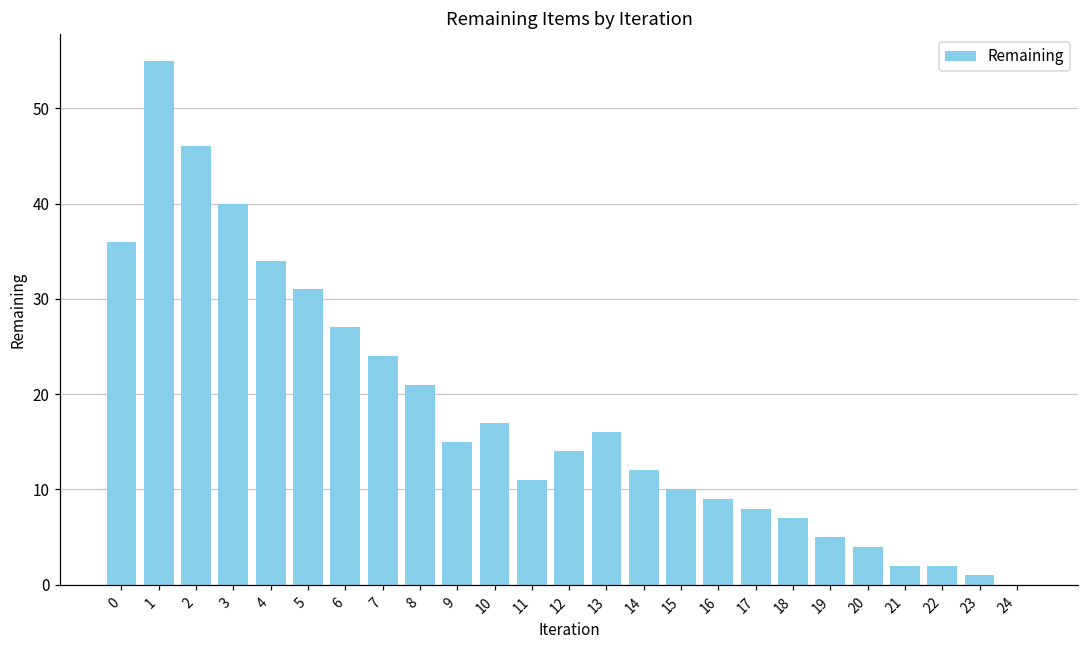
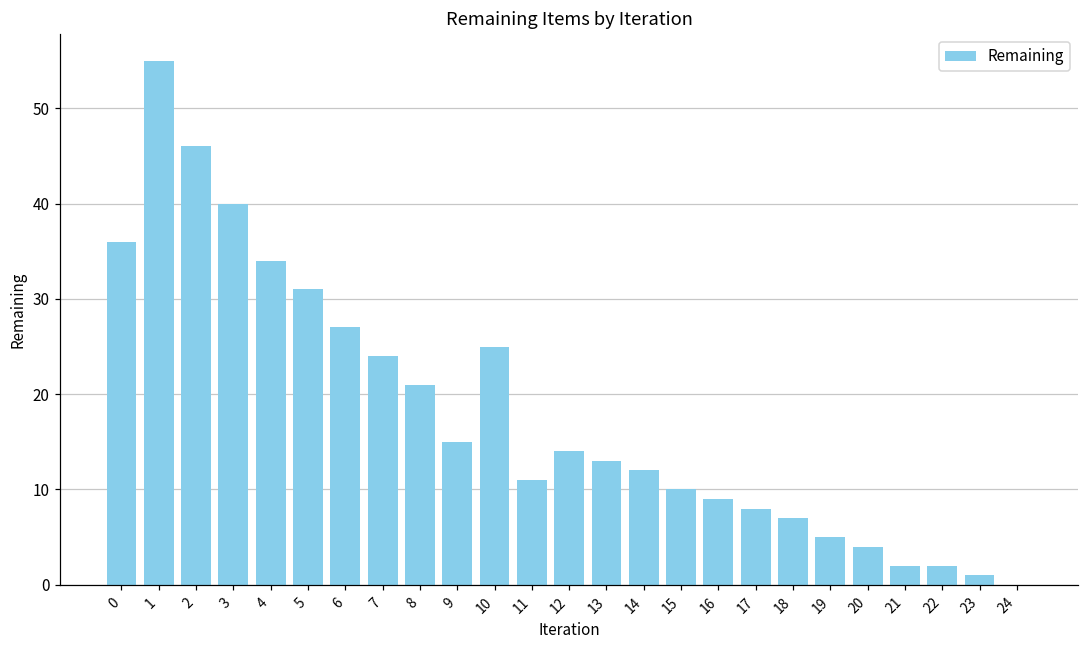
  {
    "0": 36,
    "1": 55,
    "2": 46,
    "3": 40,
    "4": 34,
    "5": 31,
    "6": 27,
    "7": 24,
    "8": 21,
    "9": 15,
-   "10": 17,
+   "10": 25,
    "11": 11,
    "12": 14,
-   "13": 16,
+   "13": 13,
    "14": 12,
    "15": 10,
    "16": 9,
    "17": 8,
    "18": 7,
    "19": 5,
    "20": 4,
    "21": 2,
    "22": 2,
    "23": 1,
    "24": 0
  }
